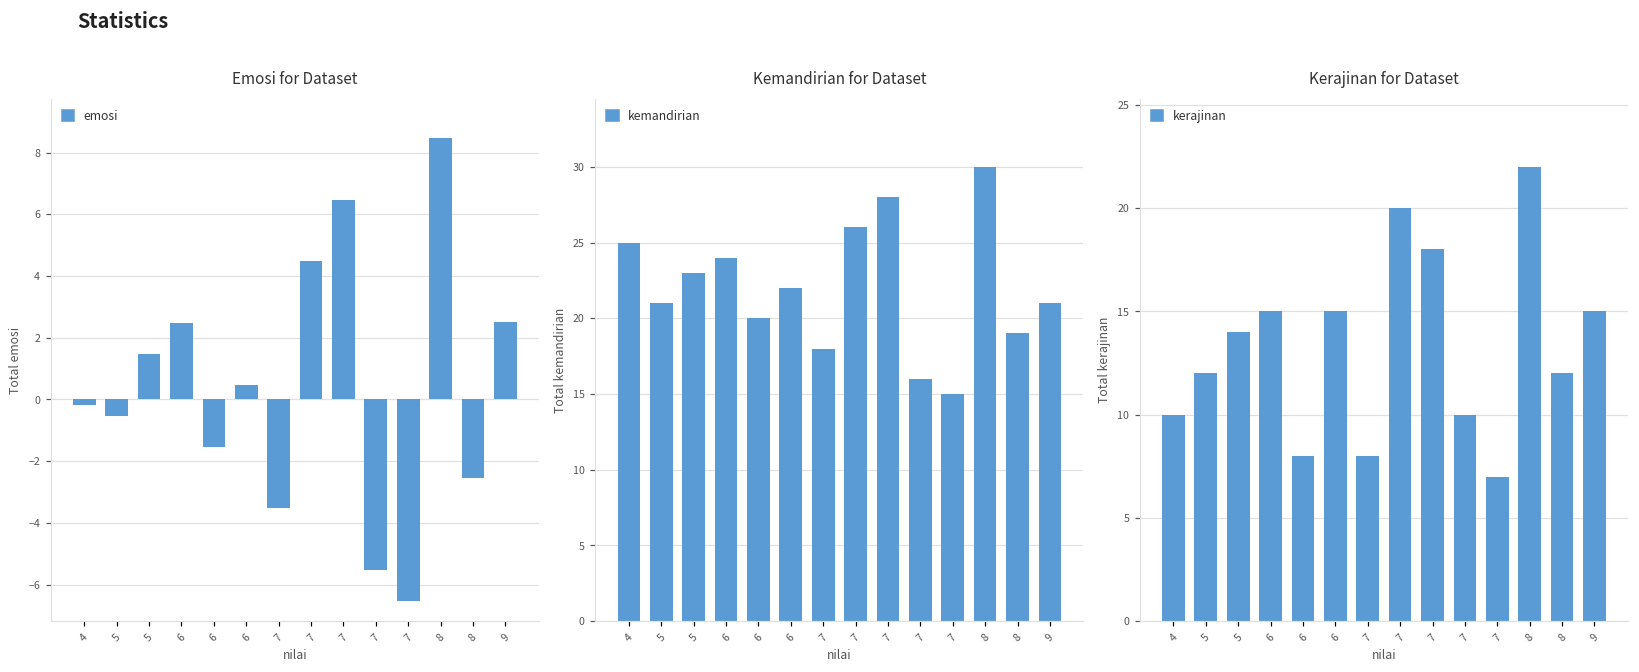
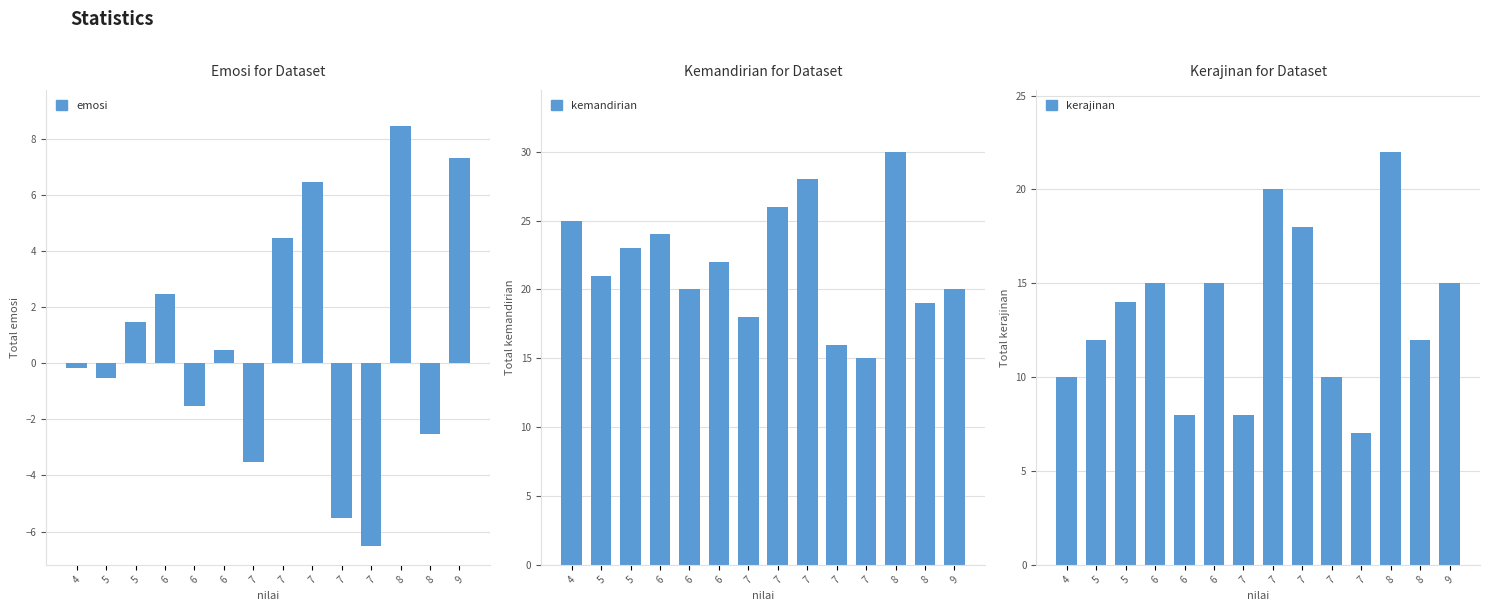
  {
    "Emosi for Dataset": {
      "4": -0.2,
-     "9": 2.5
+     "9": 7.3
    },
    "Kemandirian for Dataset": {
      "4": 25,
-     "9": 21
+     "9": 20
    },
    "Kerajinan for Dataset": {
      "4": 10.0,
      "9": 15.0
    }
  }
